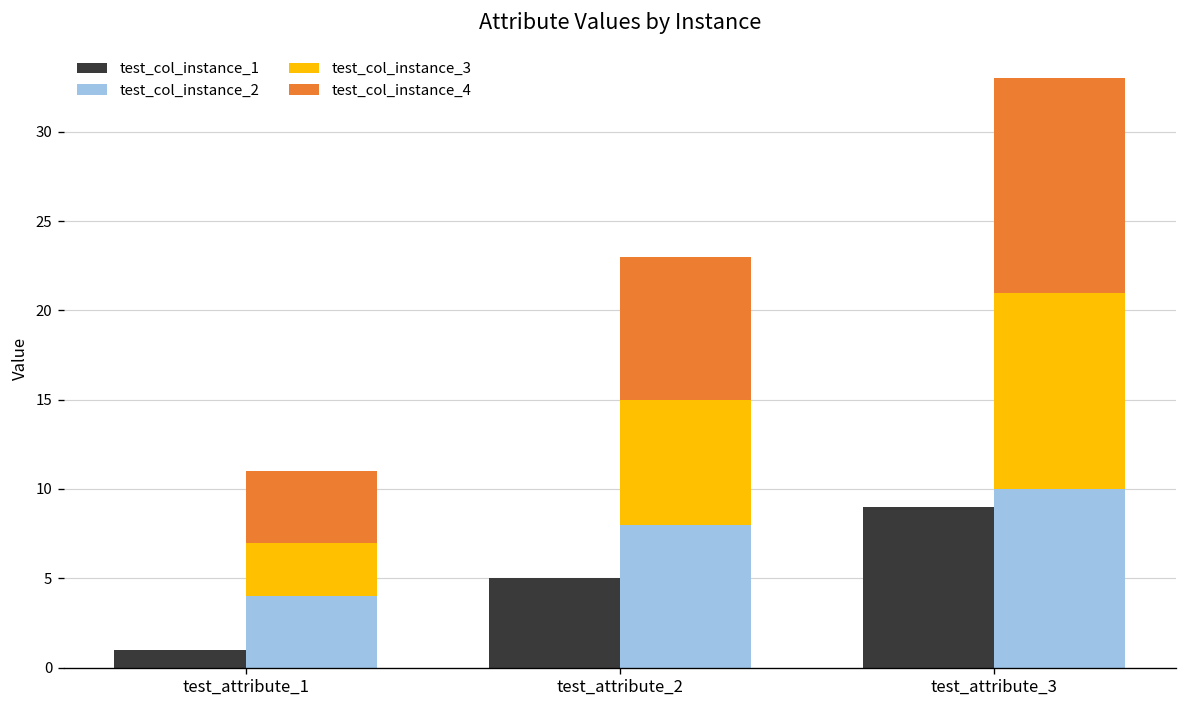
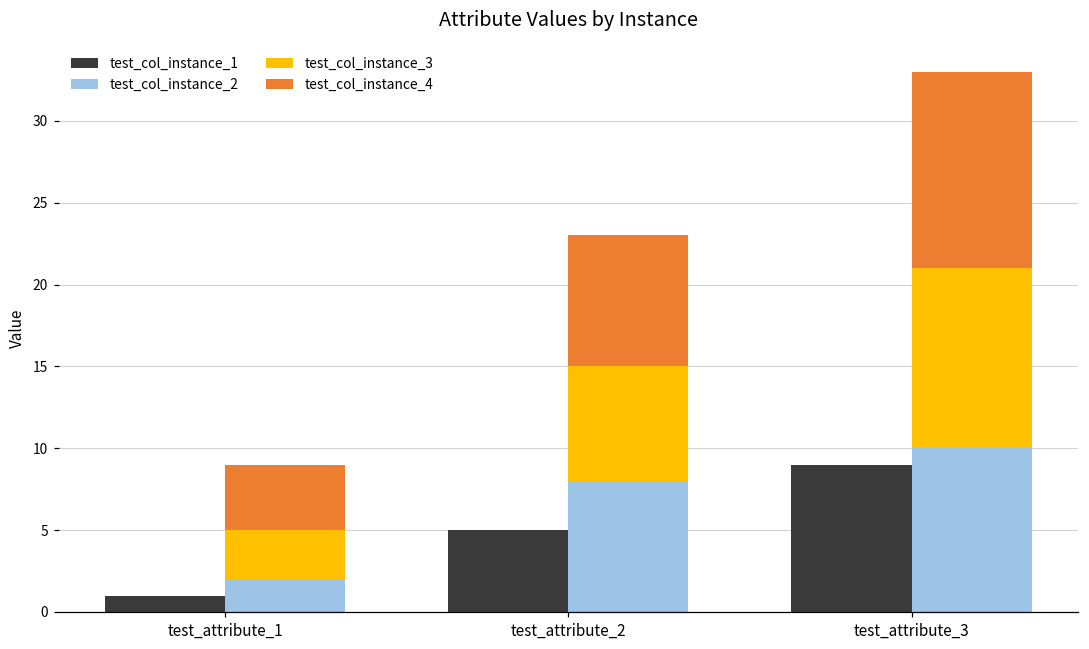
  {
    "test_col_instance_1": {
      "test_attribute_1": 1,
      "test_attribute_2": 5,
      "test_attribute_3": 9
    },
    "test_col_instance_2": {
-     "test_attribute_1": 4,
+     "test_attribute_1": 2,
      "test_attribute_2": 8,
      "test_attribute_3": 10
    },
    "test_col_instance_3": {
      "test_attribute_1": 3,
      "test_attribute_2": 7,
      "test_attribute_3": 11
    },
    "test_col_instance_4": {
      "test_attribute_1": 4,
      "test_attribute_2": 8,
      "test_attribute_3": 12
    }
  }
